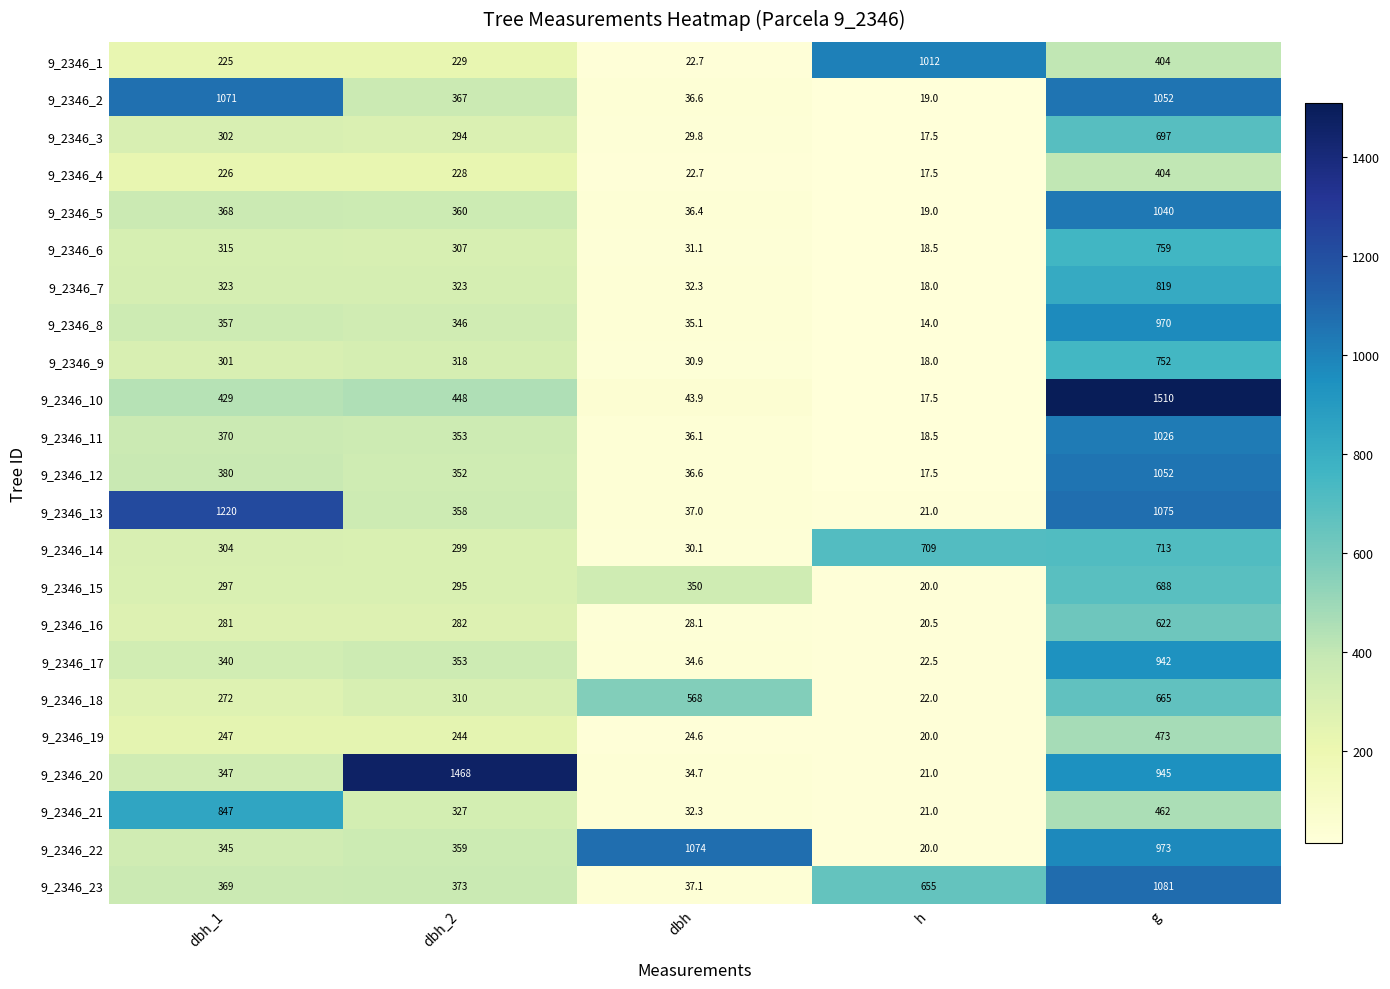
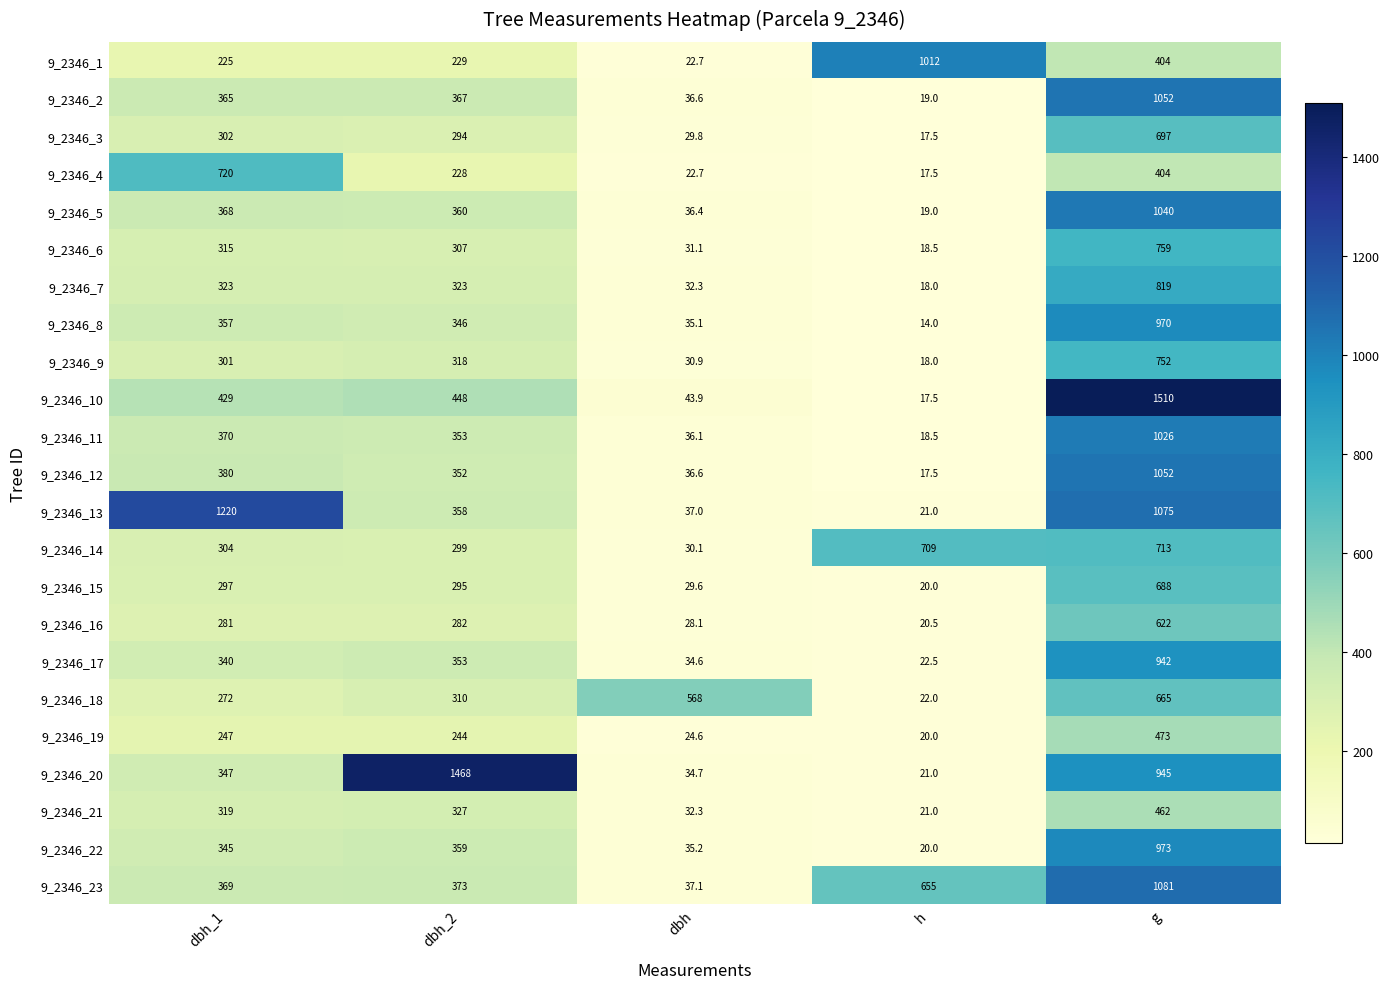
  {
    "9_2346_1": {
      "dbh_1": 225,
      "dbh_2": 229,
      "dbh": 22.7,
      "h": 1012,
      "g": 404
    },
    "9_2346_2": {
-     "dbh_1": 1071,
+     "dbh_1": 365,
      "dbh_2": 367,
      "dbh": 36.6,
      "h": 19.0,
      "g": 1052
    },
    "9_2346_3": {
      "dbh_1": 302,
      "dbh_2": 294,
      "dbh": 29.8,
      "h": 17.5,
      "g": 697
    },
    "9_2346_4": {
-     "dbh_1": 226,
+     "dbh_1": 720,
      "dbh_2": 228,
      "dbh": 22.7,
      "h": 17.5,
      "g": 404
    },
    "9_2346_5": {
      "dbh_1": 368,
      "dbh_2": 360,
      "dbh": 36.4,
      "h": 19.0,
      "g": 1040
    },
    "9_2346_6": {
      "dbh_1": 315,
      "dbh_2": 307,
      "dbh": 31.1,
      "h": 18.5,
      "g": 759
    },
    "9_2346_7": {
      "dbh_1": 323,
      "dbh_2": 323,
      "dbh": 32.3,
      "h": 18.0,
      "g": 819
    },
    "9_2346_8": {
      "dbh_1": 357,
      "dbh_2": 346,
      "dbh": 35.1,
      "h": 14.0,
      "g": 970
    },
    "9_2346_9": {
      "dbh_1": 301,
      "dbh_2": 318,
      "dbh": 30.9,
      "h": 18.0,
      "g": 752
    },
    "9_2346_10": {
      "dbh_1": 429,
      "dbh_2": 448,
      "dbh": 43.9,
      "h": 17.5,
      "g": 1510
    },
    "9_2346_11": {
      "dbh_1": 370,
      "dbh_2": 353,
      "dbh": 36.1,
      "h": 18.5,
      "g": 1026
    },
    "9_2346_12": {
      "dbh_1": 380,
      "dbh_2": 352,
      "dbh": 36.6,
      "h": 17.5,
      "g": 1052
    },
    "9_2346_13": {
      "dbh_1": 1220,
      "dbh_2": 358,
      "dbh": 37.0,
      "h": 21.0,
      "g": 1075
    },
    "9_2346_14": {
      "dbh_1": 304,
      "dbh_2": 299,
      "dbh": 30.1,
      "h": 709,
      "g": 713
    },
    "9_2346_15": {
      "dbh_1": 297,
      "dbh_2": 295,
-     "dbh": 350,
+     "dbh": 29.6,
      "h": 20.0,
      "g": 688
    },
    "9_2346_16": {
      "dbh_1": 281,
      "dbh_2": 282,
      "dbh": 28.1,
      "h": 20.5,
      "g": 622
    },
    "9_2346_17": {
      "dbh_1": 340,
      "dbh_2": 353,
      "dbh": 34.6,
      "h": 22.5,
      "g": 942
    },
    "9_2346_18": {
      "dbh_1": 272,
      "dbh_2": 310,
      "dbh": 568,
      "h": 22.0,
      "g": 665
    },
    "9_2346_19": {
      "dbh_1": 247,
      "dbh_2": 244,
      "dbh": 24.6,
      "h": 20.0,
      "g": 473
    },
    "9_2346_20": {
      "dbh_1": 347,
      "dbh_2": 1468,
      "dbh": 34.7,
      "h": 21.0,
      "g": 945
    },
    "9_2346_21": {
-     "dbh_1": 847,
+     "dbh_1": 319,
      "dbh_2": 327,
      "dbh": 32.3,
      "h": 21.0,
      "g": 462
    },
    "9_2346_22": {
      "dbh_1": 345,
      "dbh_2": 359,
-     "dbh": 1074,
+     "dbh": 35.2,
      "h": 20.0,
      "g": 973
    },
    "9_2346_23": {
      "dbh_1": 369,
      "dbh_2": 373,
      "dbh": 37.1,
      "h": 655,
      "g": 1081
    }
  }
